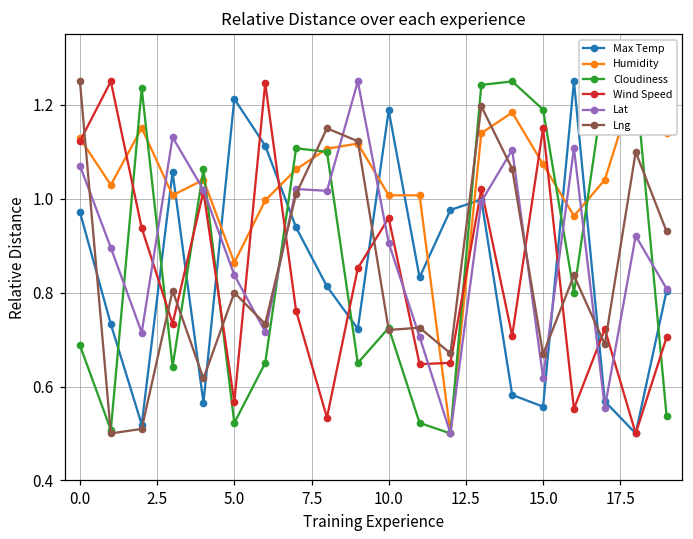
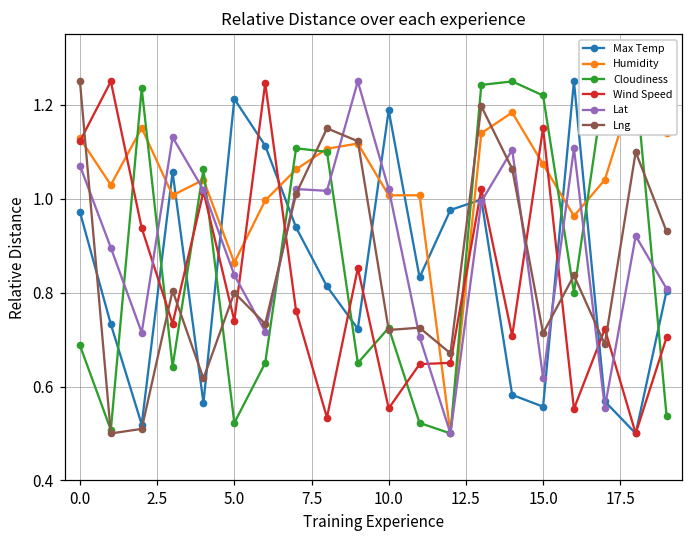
  {
    "Max Temp": {
      "0.0": 0.97,
      "5.0": 1.21,
      "10.0": 1.19,
      "15.0": 0.56
    },
    "Humidity": {
      "0.0": 1.13,
      "5.0": 0.86,
      "10.0": 1.01,
      "15.0": 1.07
    },
    "Cloudiness": {
      "0.0": 0.69,
      "5.0": 0.52,
-     "15.0": 1.19
+     "15.0": 1.22
    },
    "Wind Speed": {
      "0.0": 1.12,
-     "5.0": 0.57,
-     "10.0": 0.96,
+     "5.0": 0.74,
+     "10.0": 0.55,
      "15.0": 1.15
    },
    "Lat": {
      "0.0": 1.07,
      "5.0": 0.84,
-     "10.0": 0.91,
+     "10.0": 1.02,
      "15.0": 0.62
    },
    "Lng": {
      "0.0": 1.25,
      "5.0": 0.80,
-     "15.0": 0.67
+     "15.0": 0.71
    }
  }
